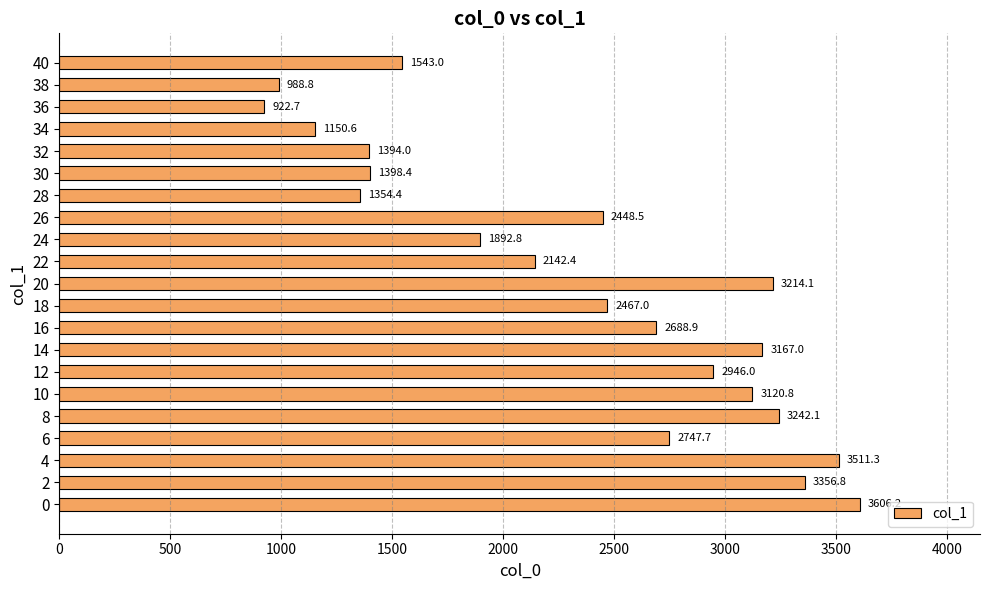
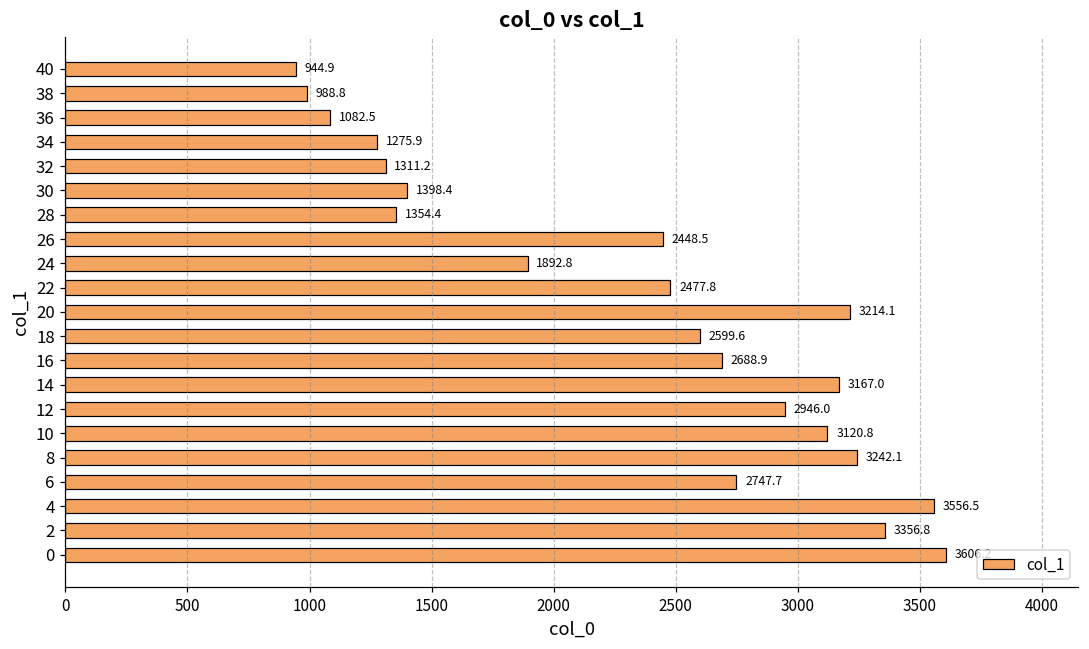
  {
-   "40": 1543.0,
+   "40": 944.9,
    "38": 988.8,
-   "36": 922.7,
-   "34": 1150.6,
-   "32": 1394.0,
+   "36": 1082.5,
+   "34": 1275.9,
+   "32": 1311.2,
    "30": 1398.4,
    "28": 1354.4,
    "26": 2448.5,
    "24": 1892.8,
-   "22": 2142.4,
+   "22": 2477.8,
    "20": 3214.1,
-   "18": 2467.0,
+   "18": 2599.6,
    "16": 2688.9,
    "14": 3167.0,
    "12": 2946.0,
    "10": 3120.8,
    "8": 3242.1,
    "6": 2747.7,
-   "4": 3511.3,
+   "4": 3556.5,
    "2": 3356.8
  }
